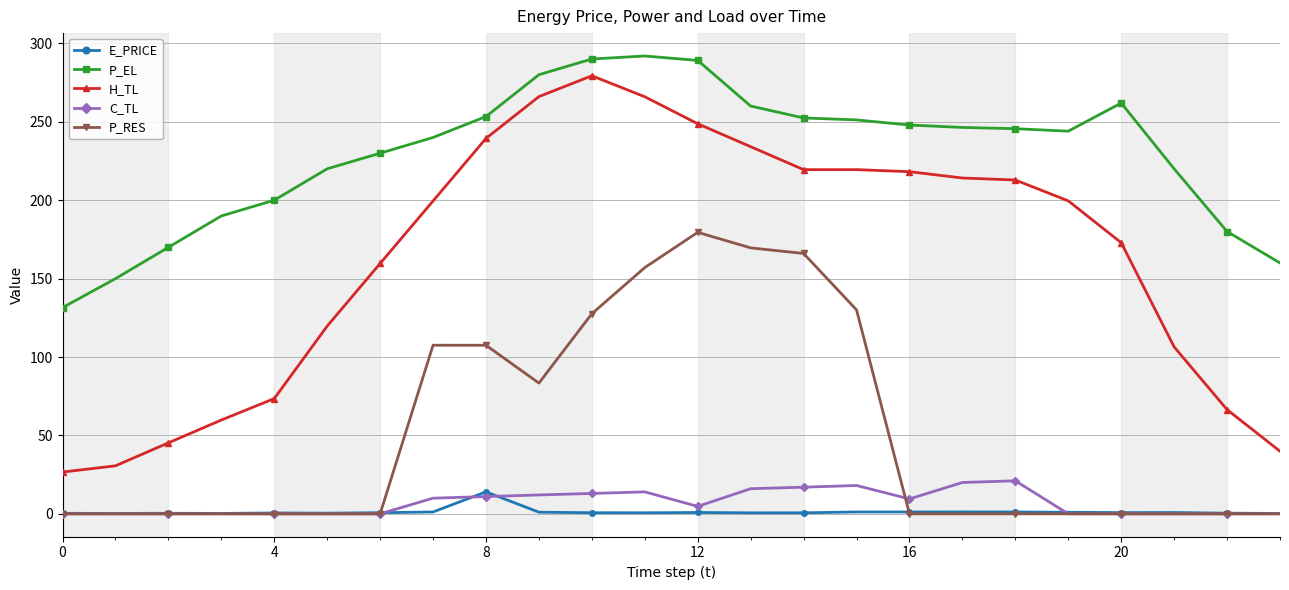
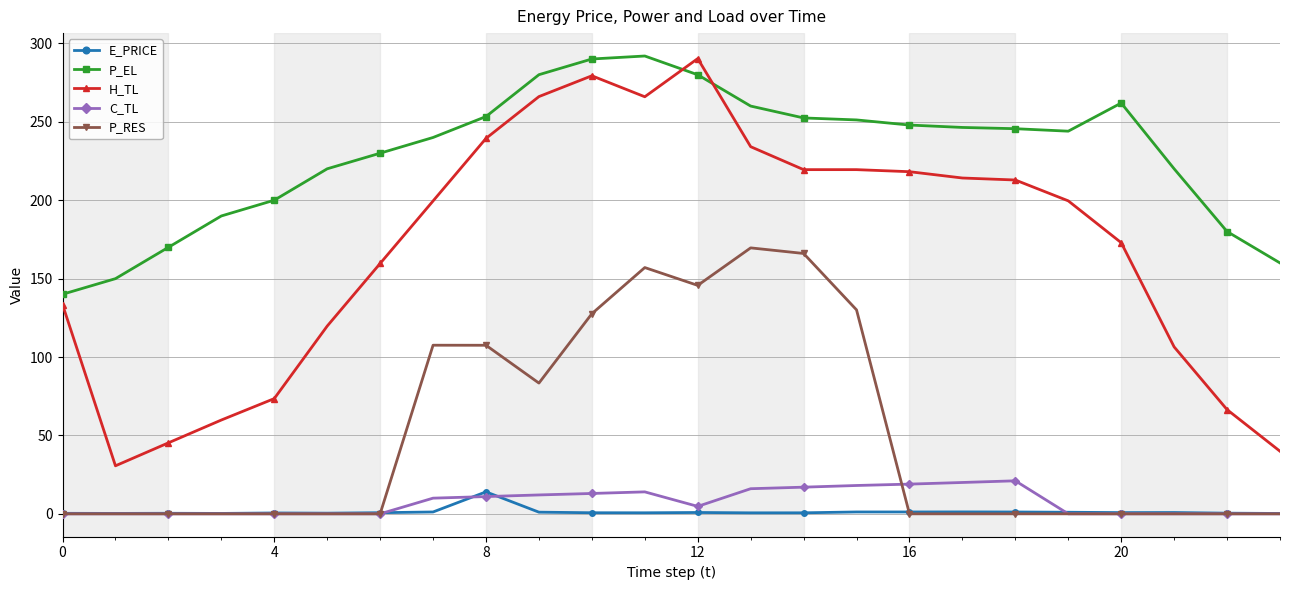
  {
    "E_PRICE": {
      "8": 14,
      "12": 1
    },
    "P_EL": {
-     "0": 132,
+     "0": 140,
      "4": 200,
      "8": 253,
-     "12": 289,
+     "12": 280,
      "16": 248,
      "20": 262
    },
    "H_TL": {
-     "0": 27,
+     "0": 133,
      "4": 73,
      "8": 239,
-     "12": 249,
+     "12": 290,
      "16": 218,
      "20": 173
    },
    "C_TL": {
      "8": 11,
      "12": 5,
-     "16": 9
+     "16": 19
    },
    "P_RES": {
      "8": 107,
-     "12": 180
+     "12": 146
    }
  }
